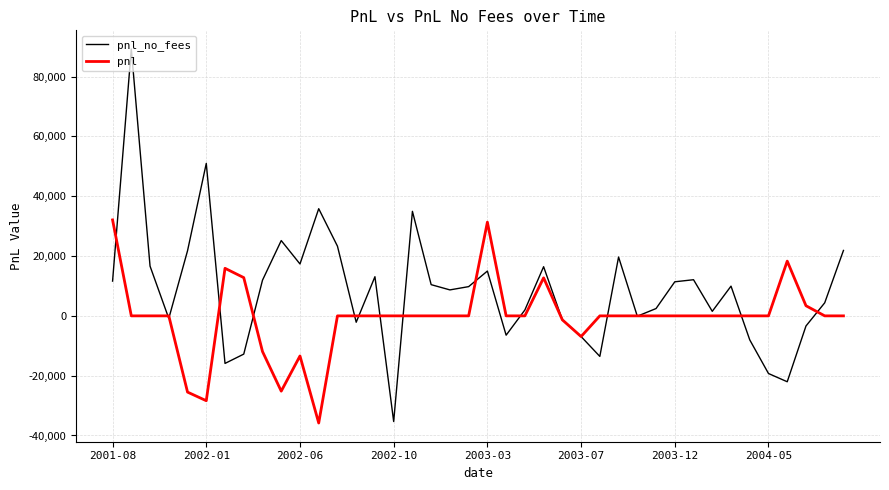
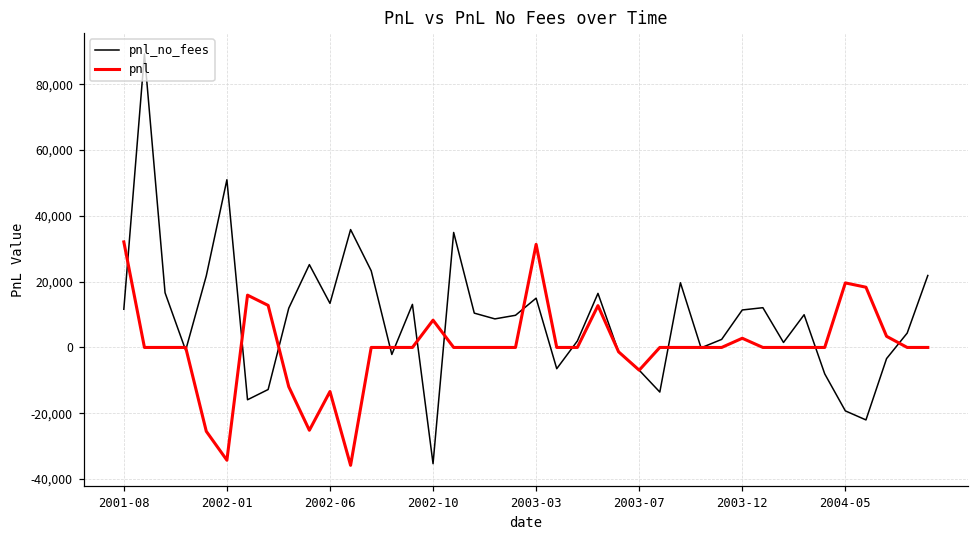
  {
    "pnl_no_fees": {
      "2001-08": "12,000",
      "2002-01": "51,000",
-     "2002-06": "17,000",
+     "2002-06": "13,000",
      "2002-10": "-35,000",
      "2003-03": "15,000",
      "2003-12": "11,000",
      "2004-05": "-19,000"
    },
    "pnl": {
      "2001-08": "32,000",
-     "2002-01": "-28,000",
+     "2002-01": "-34,000",
      "2002-06": "-13,000",
-     "2002-10": "0",
+     "2002-10": "8,000",
      "2003-03": "31,000",
-     "2003-12": "0",
-     "2004-05": "0"
+     "2003-12": "3,000",
+     "2004-05": "20,000"
    }
  }
